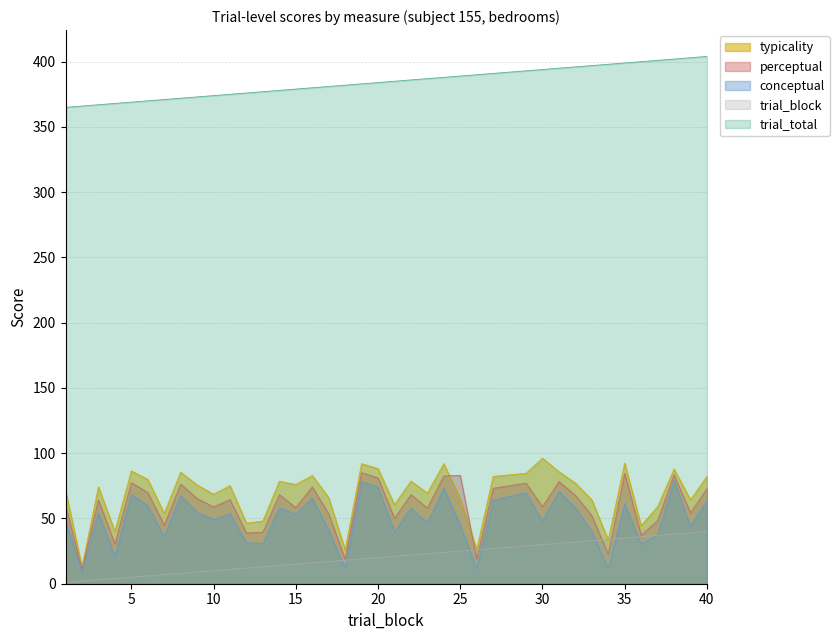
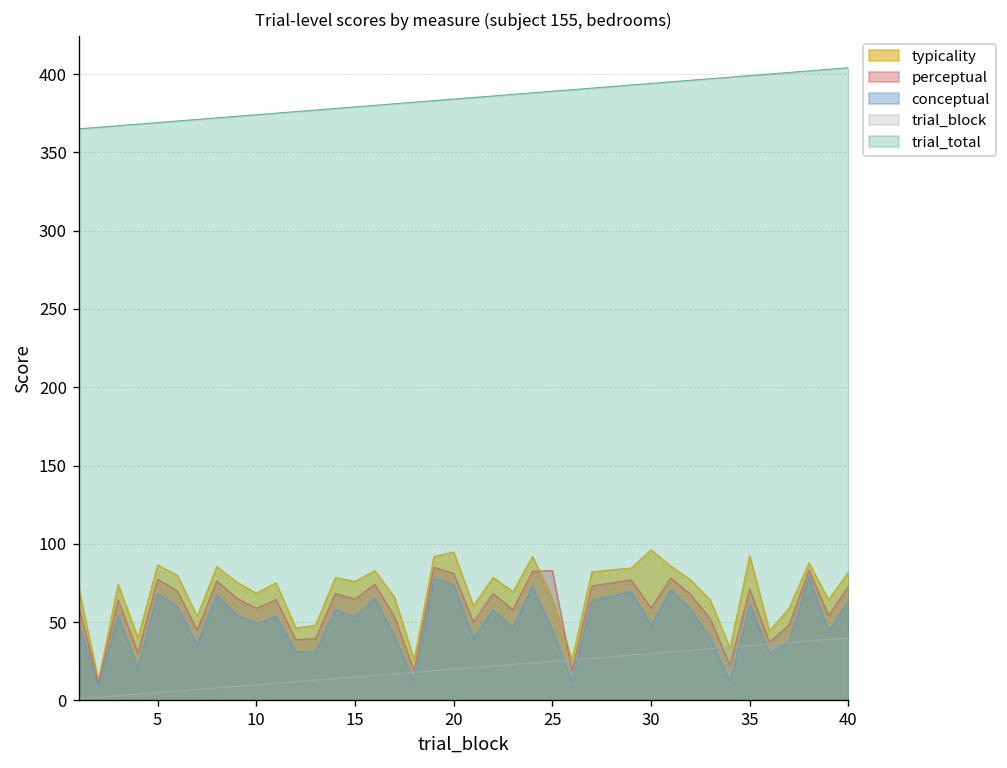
  {
    "typicality": {
      "5": 86,
      "10": 69,
      "15": 76,
-     "20": 88,
+     "20": 95,
      "25": 65,
      "30": 96,
      "35": 92,
      "40": 82
    },
    "perceptual": {
      "5": 77,
      "10": 59,
-     "15": 58,
+     "15": 65,
      "20": 81,
      "25": 83,
      "30": 59,
-     "35": 85,
+     "35": 71,
      "40": 73
    }
  }
